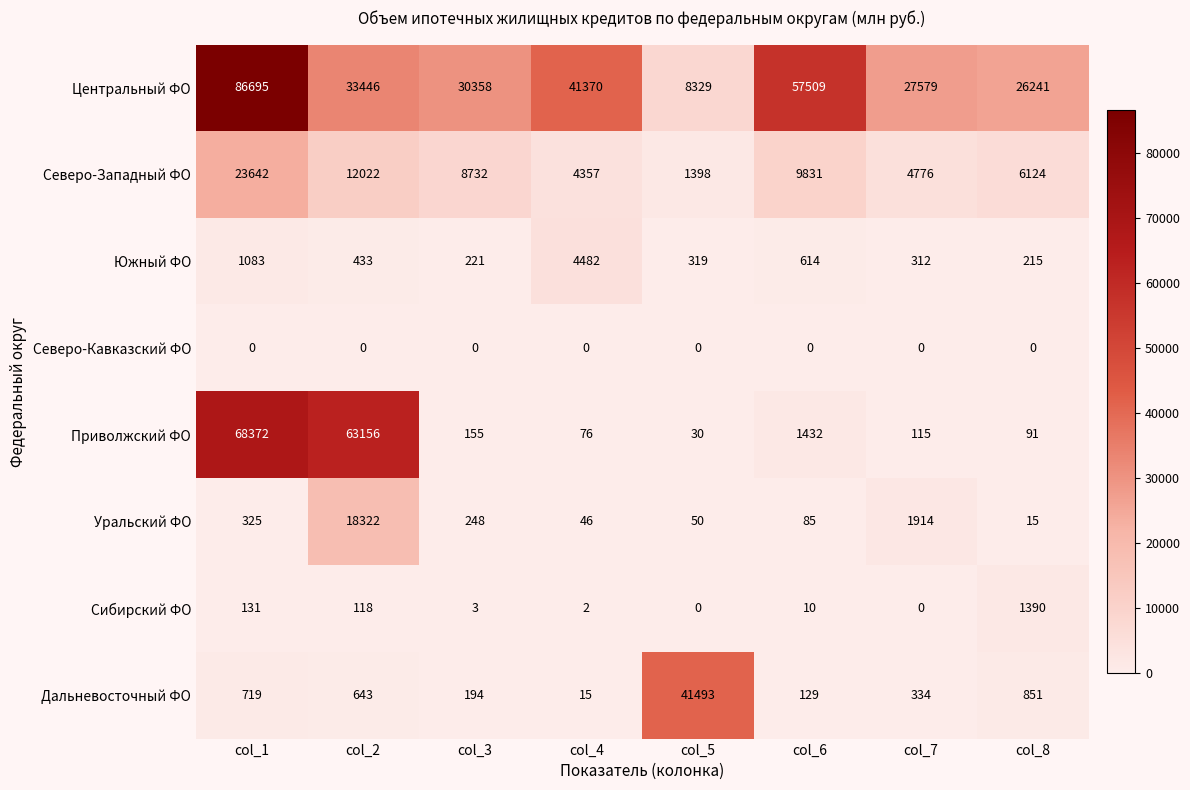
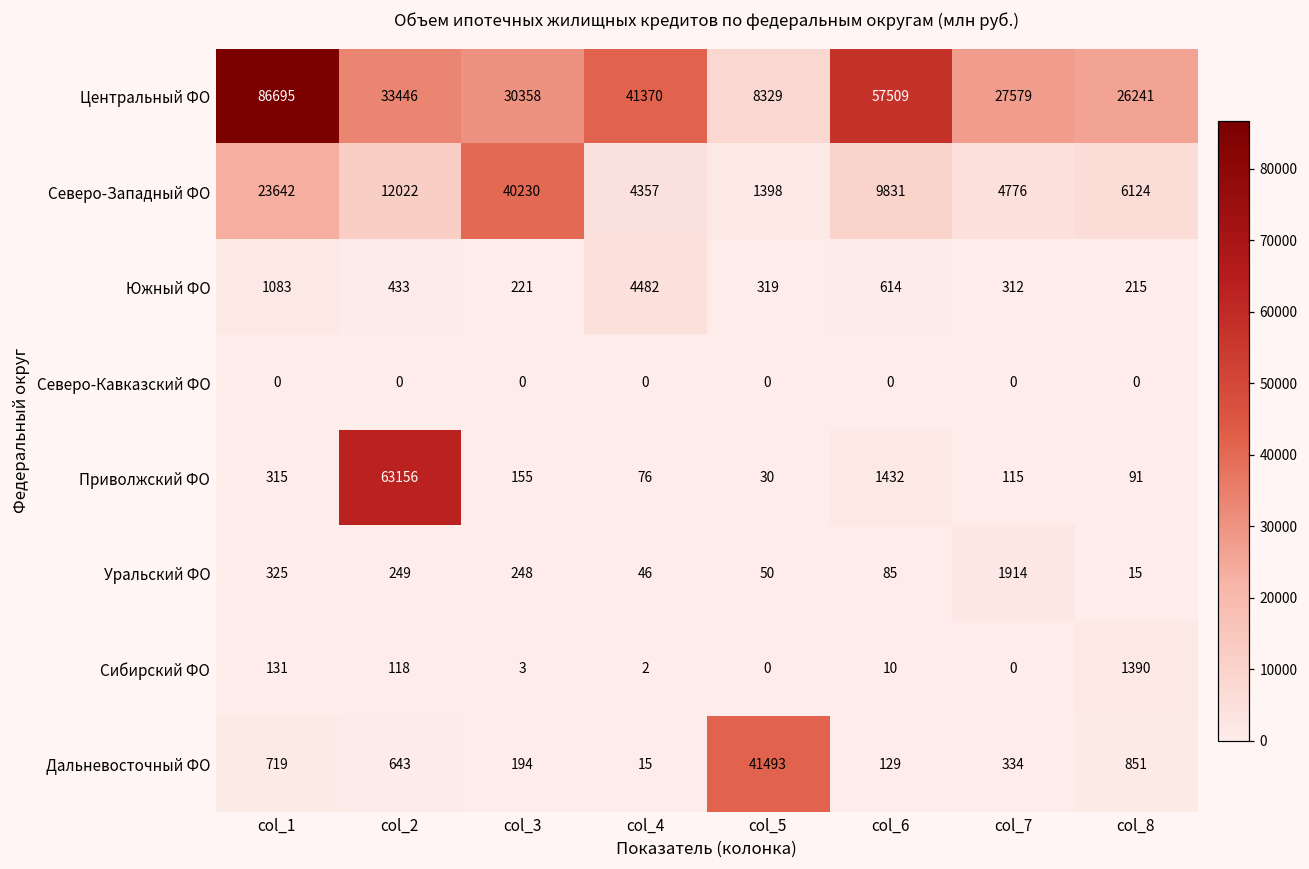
  {
    "Центральный ФО": {
      "col_1": 86695,
      "col_2": 33446,
      "col_3": 30358,
      "col_4": 41370,
      "col_5": 8329,
      "col_6": 57509,
      "col_7": 27579,
      "col_8": 26241
    },
    "Северо-Западный ФО": {
      "col_1": 23642,
      "col_2": 12022,
-     "col_3": 8732,
+     "col_3": 40230,
      "col_4": 4357,
      "col_5": 1398,
      "col_6": 9831,
      "col_7": 4776,
      "col_8": 6124
    },
    "Южный ФО": {
      "col_1": 1083,
      "col_2": 433,
      "col_3": 221,
      "col_4": 4482,
      "col_5": 319,
      "col_6": 614,
      "col_7": 312,
      "col_8": 215
    },
    "Северо-Кавказский ФО": {
      "col_1": 0,
      "col_2": 0,
      "col_3": 0,
      "col_4": 0,
      "col_5": 0,
      "col_6": 0,
      "col_7": 0,
      "col_8": 0
    },
    "Приволжский ФО": {
-     "col_1": 68372,
+     "col_1": 315,
      "col_2": 63156,
      "col_3": 155,
      "col_4": 76,
      "col_5": 30,
      "col_6": 1432,
      "col_7": 115,
      "col_8": 91
    },
    "Уральский ФО": {
      "col_1": 325,
-     "col_2": 18322,
+     "col_2": 249,
      "col_3": 248,
      "col_4": 46,
      "col_5": 50,
      "col_6": 85,
      "col_7": 1914,
      "col_8": 15
    },
    "Сибирский ФО": {
      "col_1": 131,
      "col_2": 118,
      "col_3": 3,
      "col_4": 2,
      "col_5": 0,
      "col_6": 10,
      "col_7": 0,
      "col_8": 1390
    },
    "Дальневосточный ФО": {
      "col_1": 719,
      "col_2": 643,
      "col_3": 194,
      "col_4": 15,
      "col_5": 41493,
      "col_6": 129,
      "col_7": 334,
      "col_8": 851
    }
  }
